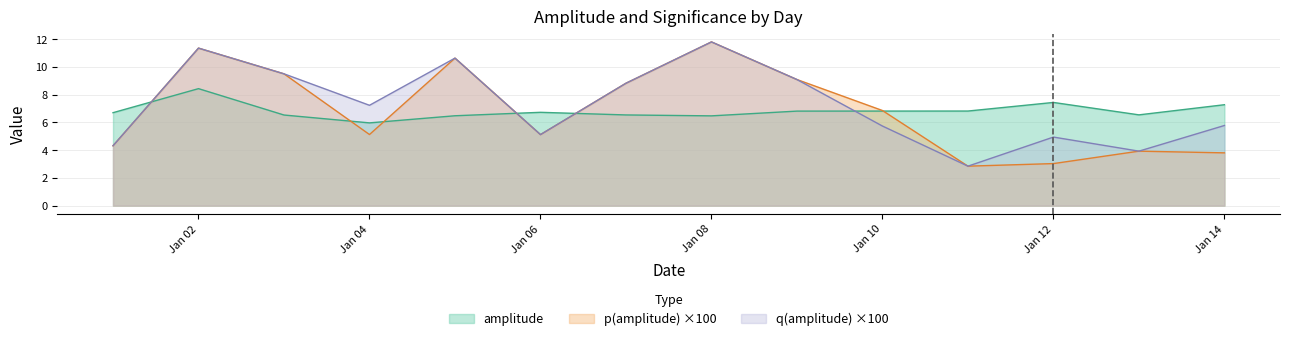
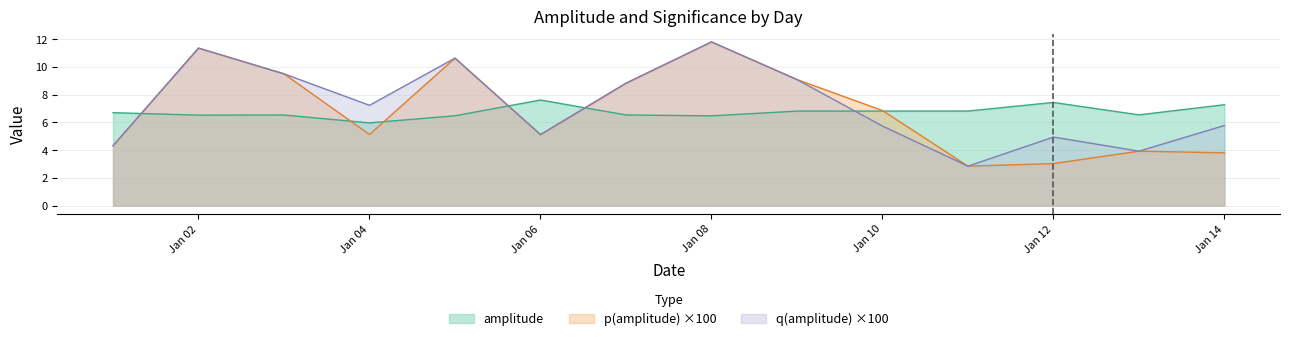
  {
    "amplitude": {
-     "Jan 02": 8.4,
+     "Jan 02": 6.5,
      "Jan 04": 6.0,
-     "Jan 06": 6.7,
+     "Jan 06": 7.6,
      "Jan 08": 6.5,
      "Jan 12": 7.4,
      "Jan 14": 7.3
    },
    "p(amplitude) ×100": {
      "Jan 04": 5.1,
      "Jan 12": 3.0,
      "Jan 14": 3.8
    },
    "q(amplitude) ×100": {
      "Jan 04": 7.2,
      "Jan 10": 5.7,
      "Jan 12": 4.9,
      "Jan 14": 5.8
    }
  }
